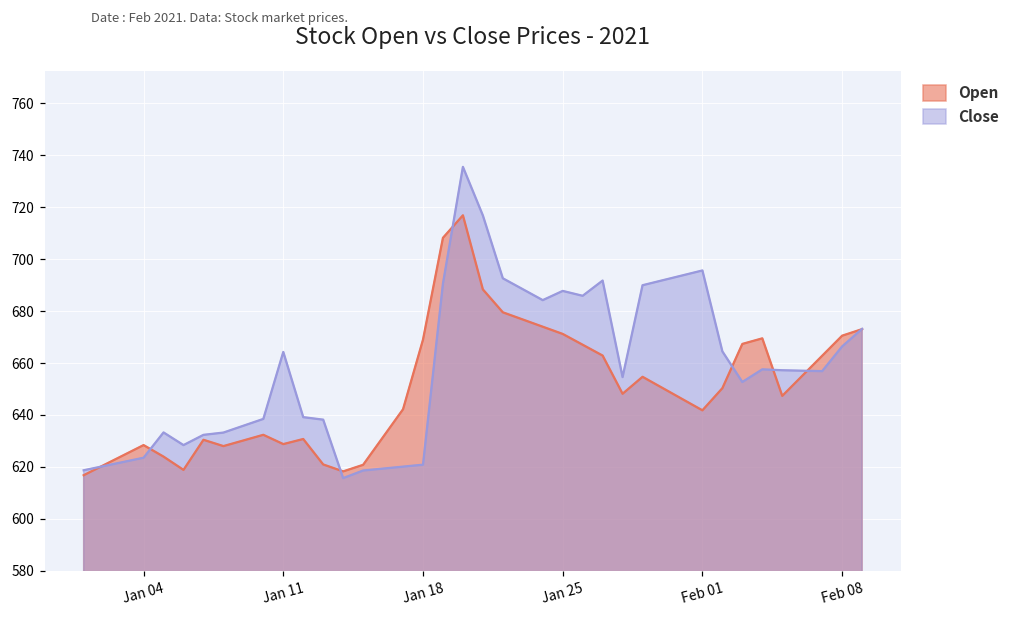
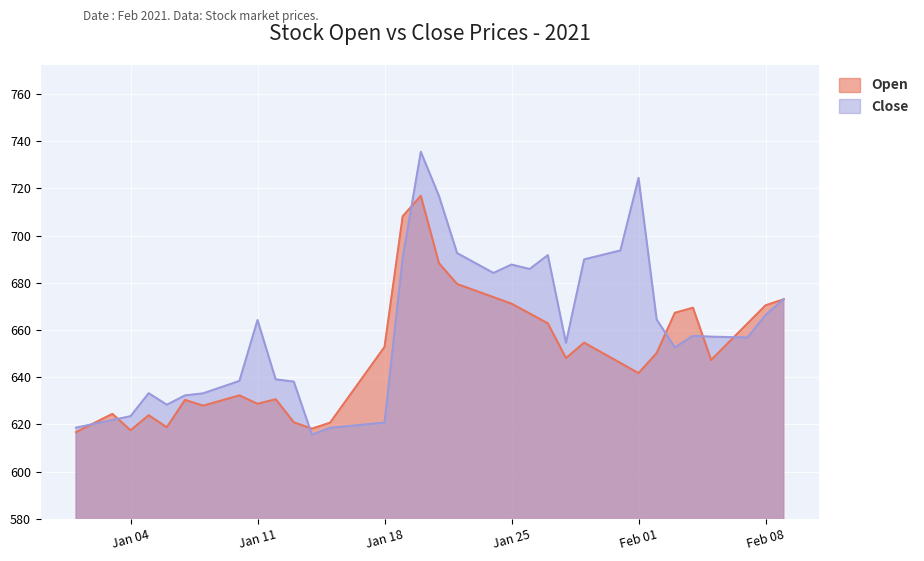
  {
    "Open": {
-     "Jan 04": 628,
+     "Jan 04": 618,
      "Jan 11": 629,
-     "Jan 18": 669,
+     "Jan 18": 653,
      "Jan 25": 671,
      "Feb 01": 642,
      "Feb 08": 670
    },
    "Close": {
      "Jan 04": 623,
      "Jan 11": 664,
      "Jan 18": 621,
      "Jan 25": 688,
-     "Feb 01": 696,
+     "Feb 01": 724,
      "Feb 08": 666
    }
  }
